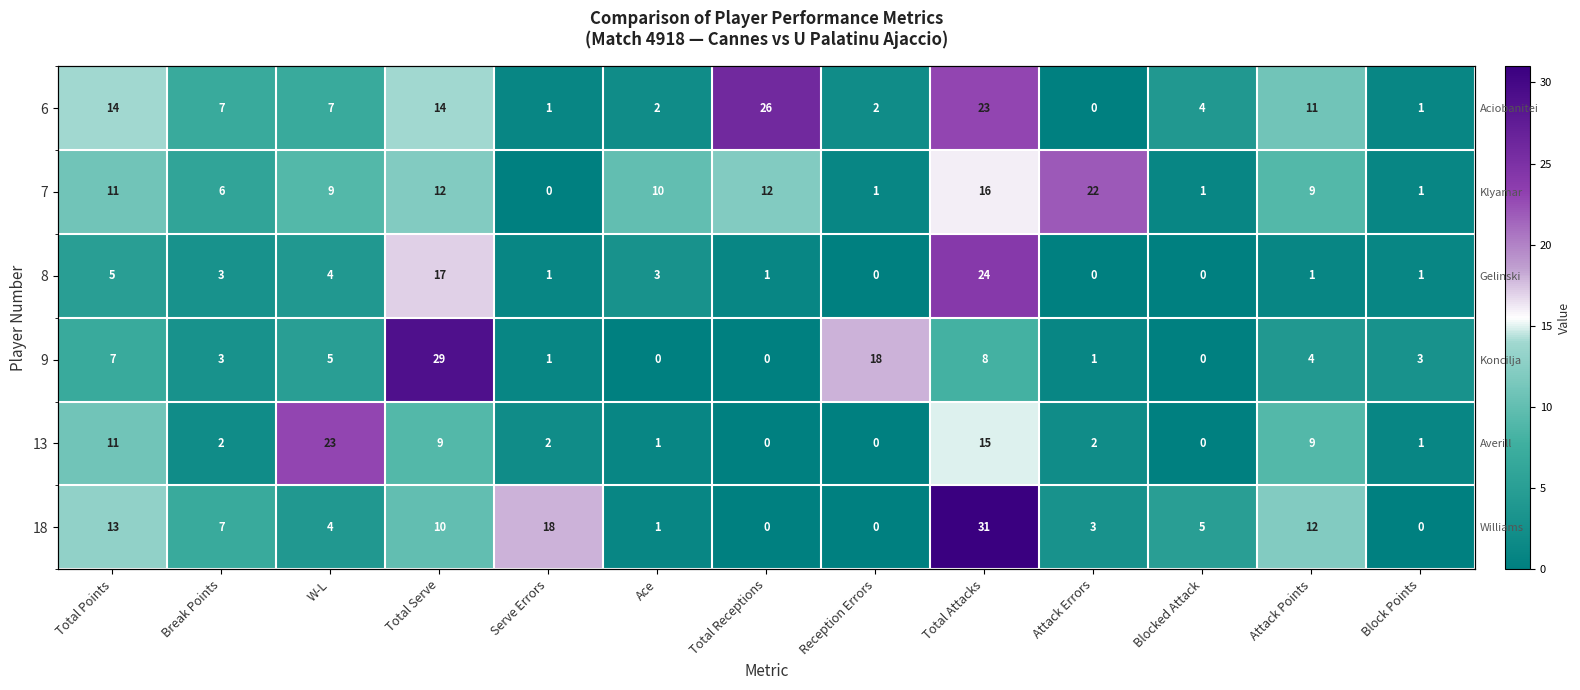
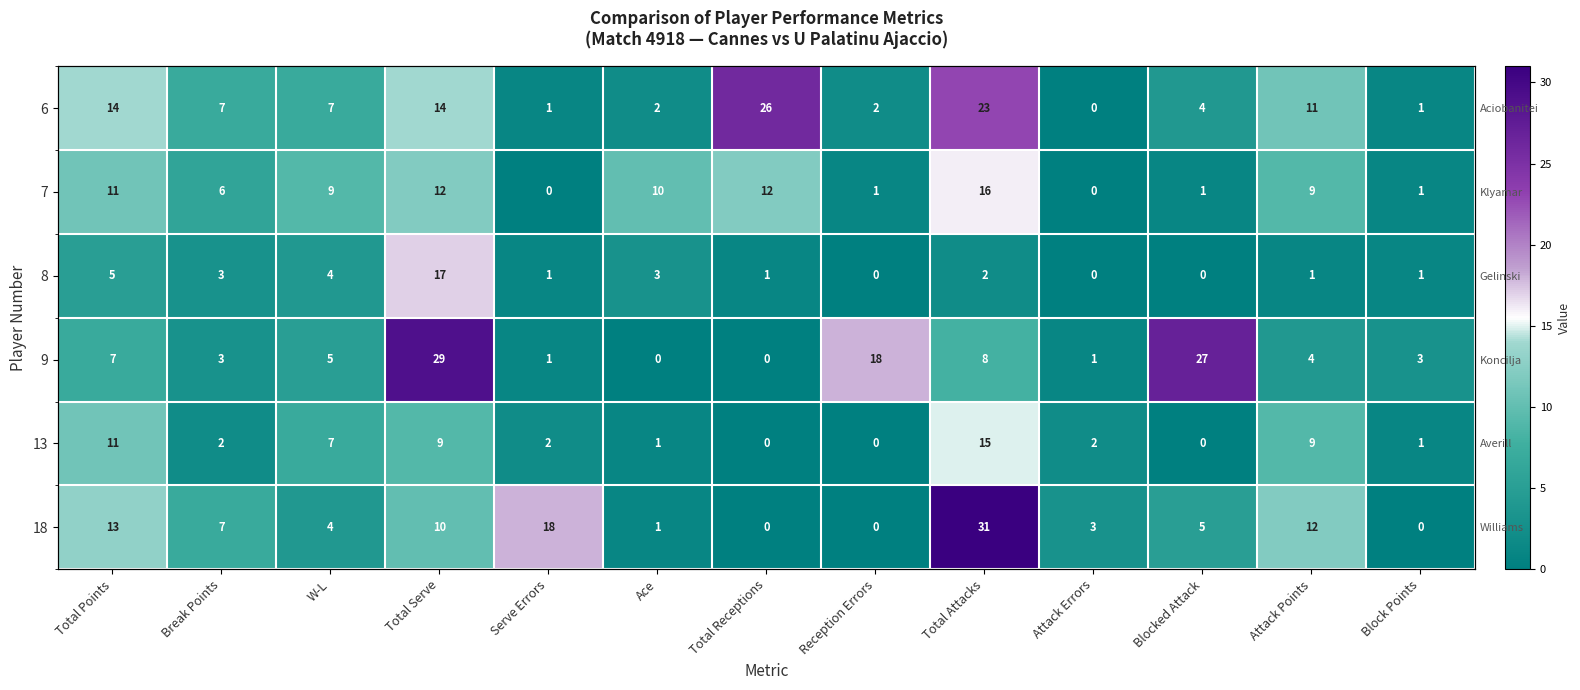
  {
    "6": {
      "Total Points": 14,
      "Break Points": 7,
      "W-L": 7,
      "Total Serve": 14,
      "Serve Errors": 1,
      "Ace": 2,
      "Total Receptions": 26,
      "Reception Errors": 2,
      "Total Attacks": 23,
      "Attack Errors": 0,
      "Blocked Attack": 4,
      "Attack Points": 11,
      "Block Points": 1
    },
    "7": {
      "Total Points": 11,
      "Break Points": 6,
      "W-L": 9,
      "Total Serve": 12,
      "Serve Errors": 0,
      "Ace": 10,
      "Total Receptions": 12,
      "Reception Errors": 1,
      "Total Attacks": 16,
-     "Attack Errors": 22,
+     "Attack Errors": 0,
      "Blocked Attack": 1,
      "Attack Points": 9,
      "Block Points": 1
    },
    "8": {
      "Total Points": 5,
      "Break Points": 3,
      "W-L": 4,
      "Total Serve": 17,
      "Serve Errors": 1,
      "Ace": 3,
      "Total Receptions": 1,
      "Reception Errors": 0,
-     "Total Attacks": 24,
+     "Total Attacks": 2,
      "Attack Errors": 0,
      "Blocked Attack": 0,
      "Attack Points": 1,
      "Block Points": 1
    },
    "9": {
      "Total Points": 7,
      "Break Points": 3,
      "W-L": 5,
      "Total Serve": 29,
      "Serve Errors": 1,
      "Ace": 0,
      "Total Receptions": 0,
      "Reception Errors": 18,
      "Total Attacks": 8,
      "Attack Errors": 1,
-     "Blocked Attack": 0,
+     "Blocked Attack": 27,
      "Attack Points": 4,
      "Block Points": 3
    },
    "13": {
      "Total Points": 11,
      "Break Points": 2,
-     "W-L": 23,
+     "W-L": 7,
      "Total Serve": 9,
      "Serve Errors": 2,
      "Ace": 1,
      "Total Receptions": 0,
      "Reception Errors": 0,
      "Total Attacks": 15,
      "Attack Errors": 2,
      "Blocked Attack": 0,
      "Attack Points": 9,
      "Block Points": 1
    },
    "18": {
      "Total Points": 13,
      "Break Points": 7,
      "W-L": 4,
      "Total Serve": 10,
      "Serve Errors": 18,
      "Ace": 1,
      "Total Receptions": 0,
      "Reception Errors": 0,
      "Total Attacks": 31,
      "Attack Errors": 3,
      "Blocked Attack": 5,
      "Attack Points": 12,
      "Block Points": 0
    }
  }
